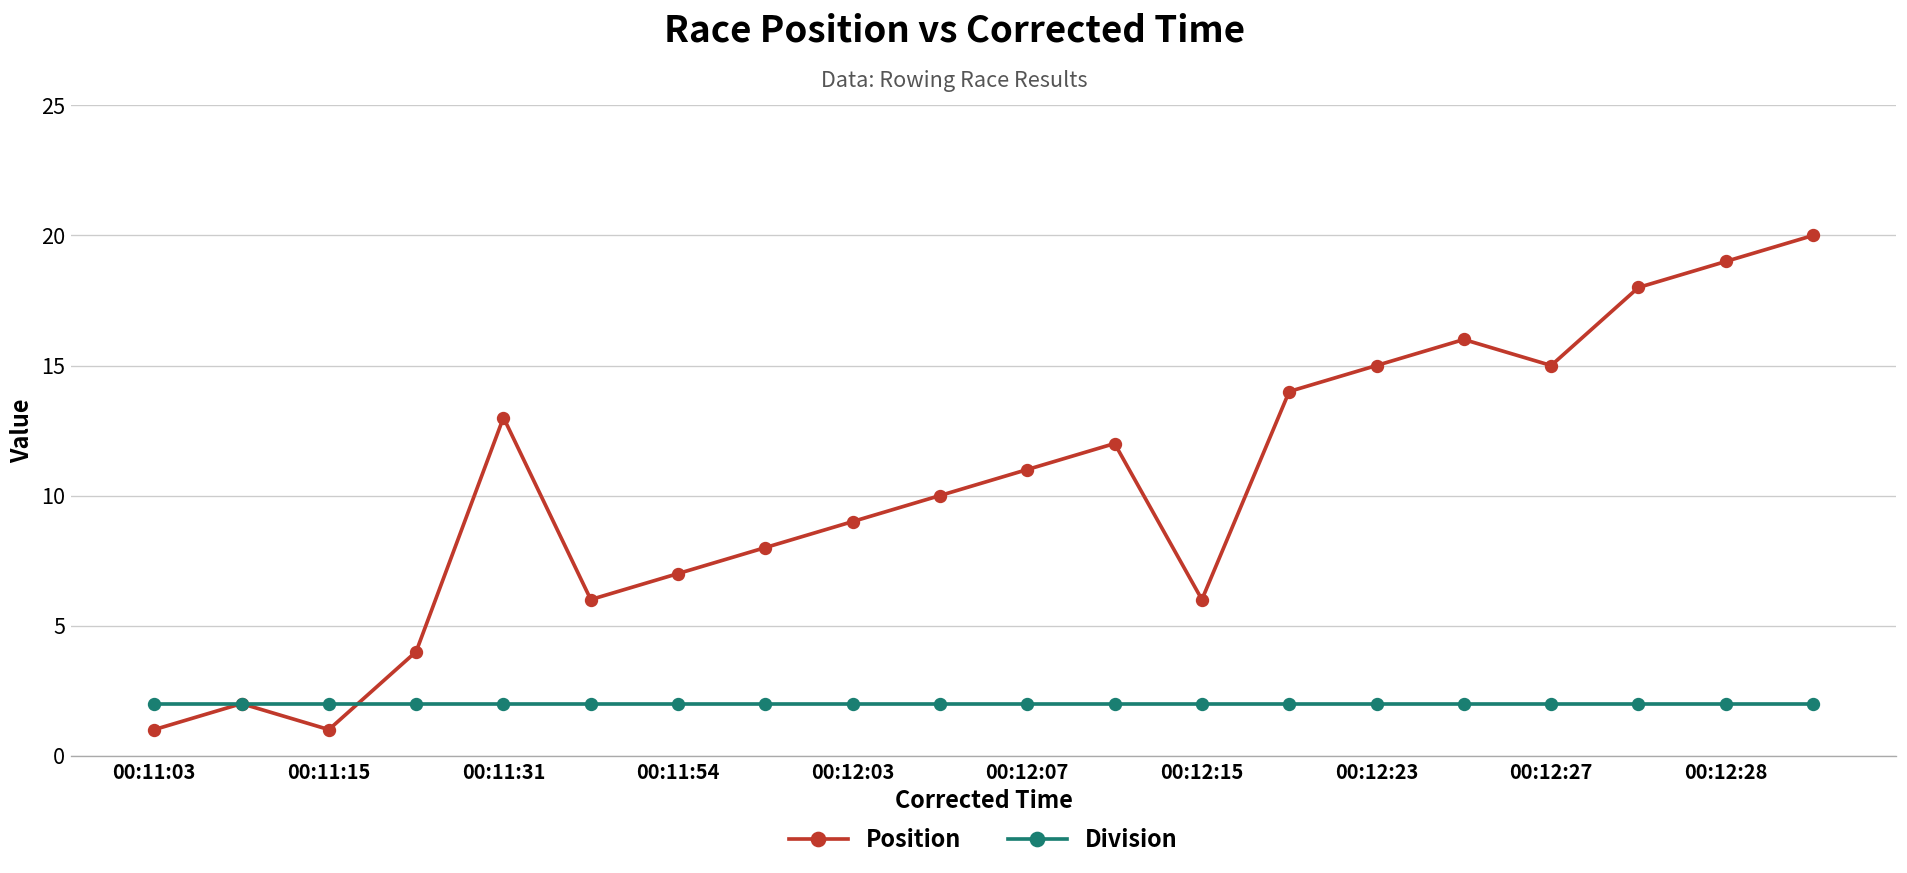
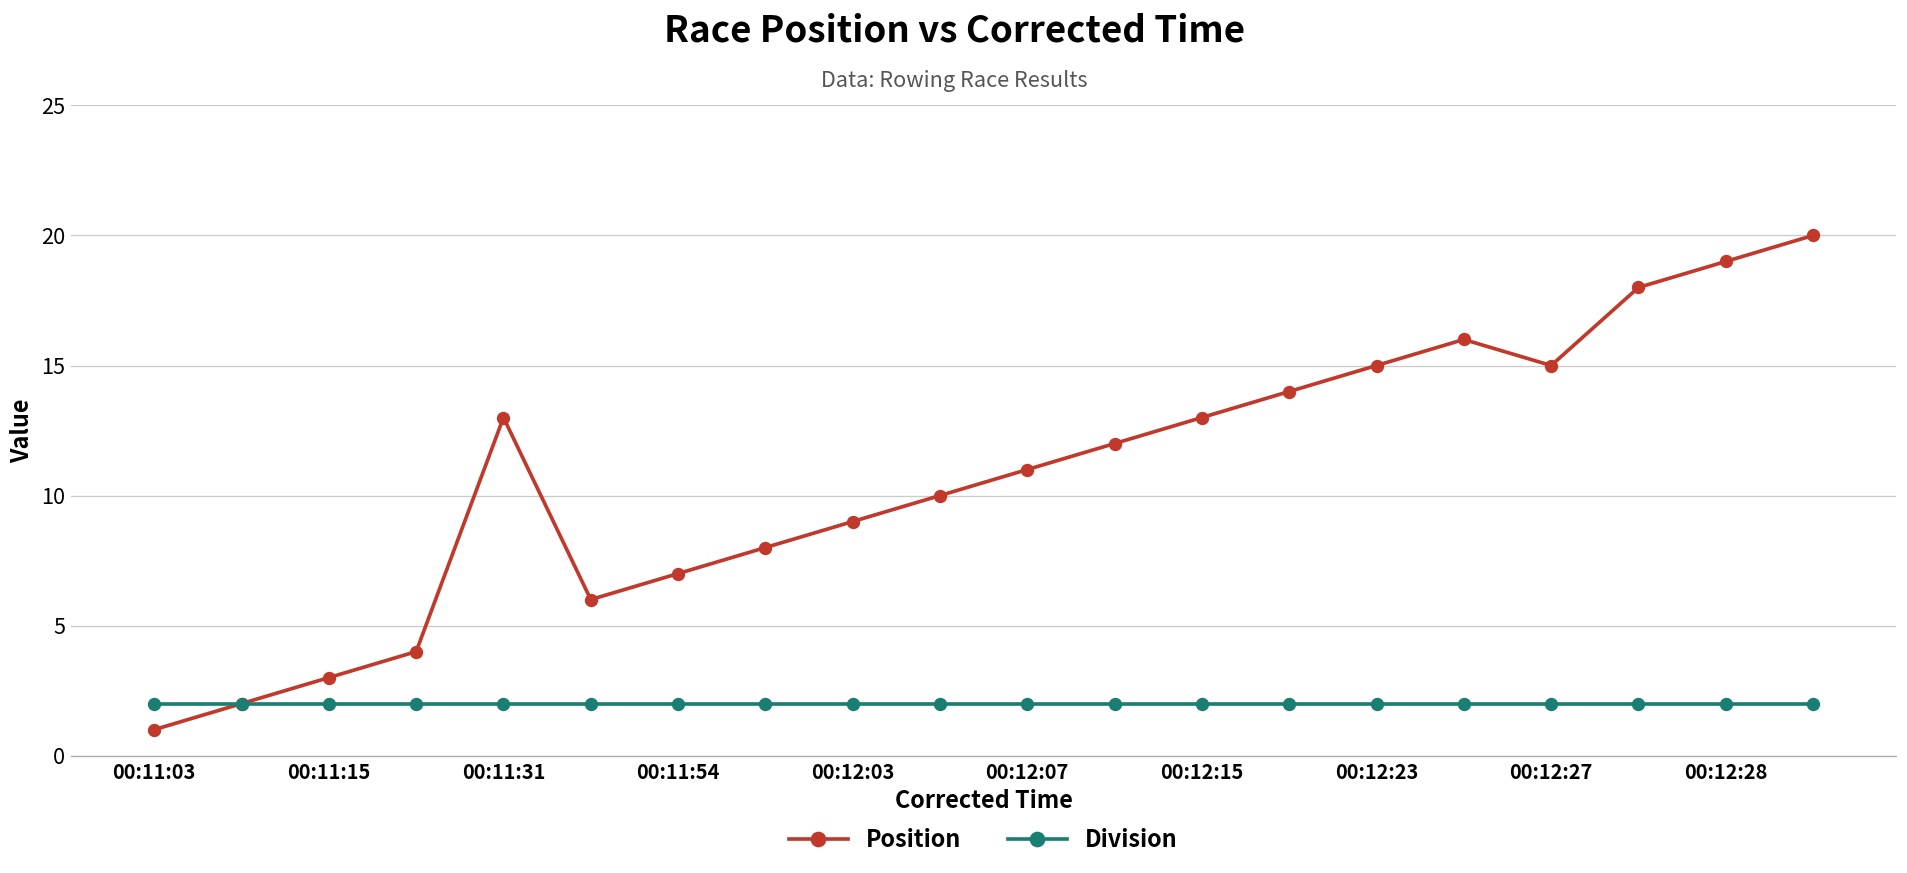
  {
    "Position": {
      "00:11:03": 1,
-     "00:11:15": 1,
+     "00:11:15": 3,
      "00:11:31": 13,
      "00:11:54": 7,
      "00:12:07": 11,
-     "00:12:15": 6,
+     "00:12:15": 13,
      "00:12:27": 15
    },
    "Division": {
      "00:11:03": 2,
      "00:11:15": 2,
      "00:11:31": 2,
      "00:11:54": 2,
      "00:12:07": 2,
      "00:12:15": 2,
      "00:12:27": 2
    }
  }
